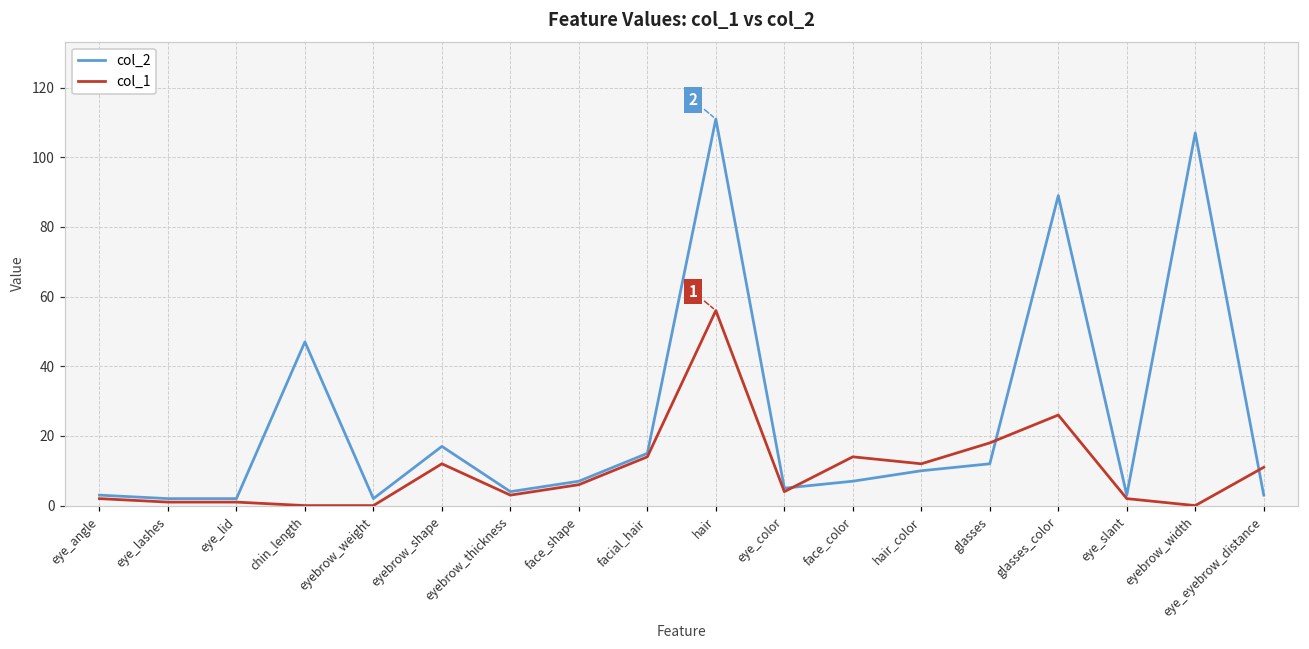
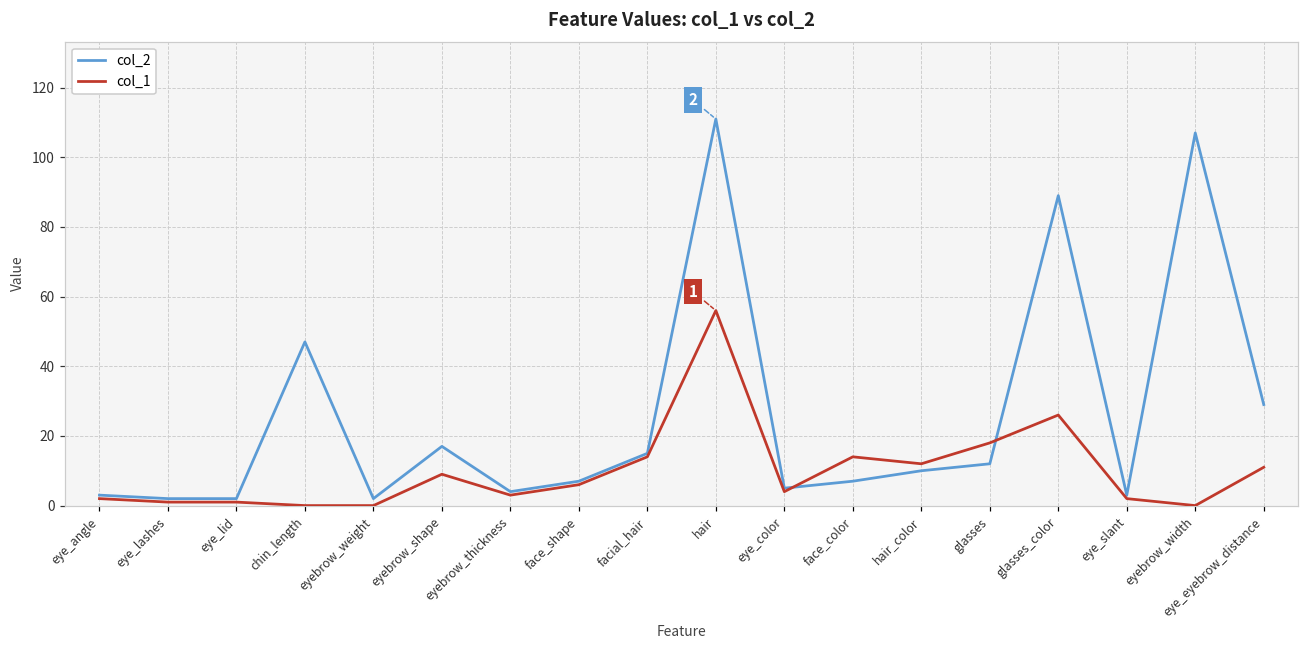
  {
    "col_2": {
      "eye_angle": 3,
      "eye_lashes": 2,
      "eye_lid": 2,
      "chin_length": 47,
      "eyebrow_weight": 2,
      "eyebrow_shape": 17,
      "eyebrow_thickness": 4,
      "face_shape": 7,
      "facial_hair": 15,
      "hair": 111,
      "eye_color": 5,
      "face_color": 7,
      "hair_color": 10,
      "glasses": 12,
      "glasses_color": 89,
      "eye_slant": 3,
      "eyebrow_width": 107,
-     "eye_eyebrow_distance": 3
+     "eye_eyebrow_distance": 29
    },
    "col_1": {
      "eye_angle": 2,
      "eye_lashes": 1,
      "eye_lid": 1,
      "chin_length": 0,
      "eyebrow_weight": 0,
-     "eyebrow_shape": 12,
+     "eyebrow_shape": 9,
      "eyebrow_thickness": 3,
      "face_shape": 6,
      "facial_hair": 14,
      "hair": 56,
      "eye_color": 4,
      "face_color": 14,
      "hair_color": 12,
      "glasses": 18,
      "glasses_color": 26,
      "eye_slant": 2,
      "eyebrow_width": 0,
      "eye_eyebrow_distance": 11
    }
  }
